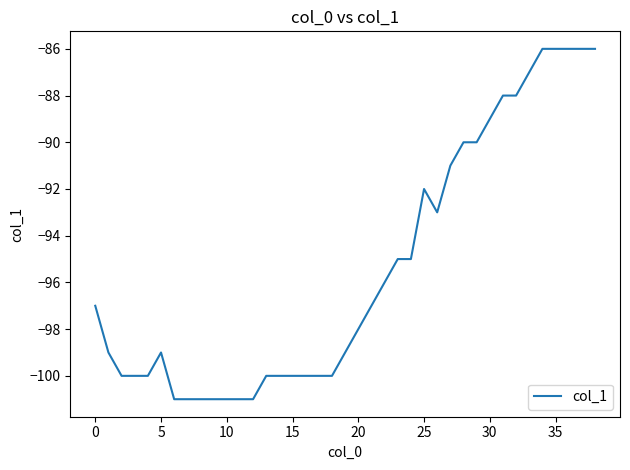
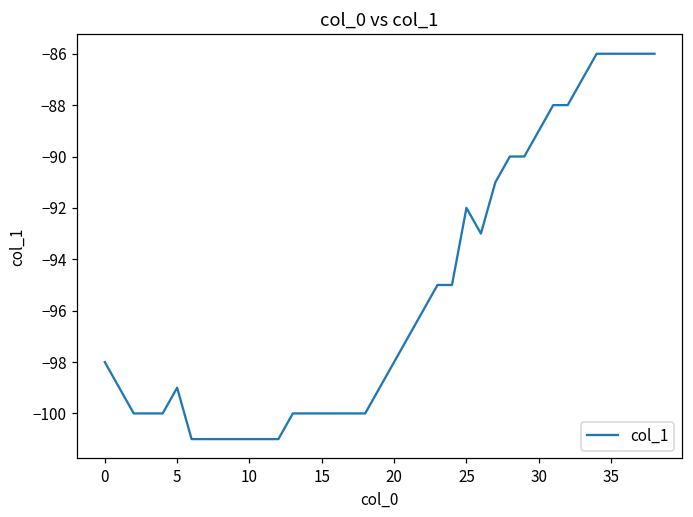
  {
-   "0": -97,
+   "0": -98,
    "5": -99,
    "10": -101,
    "15": -100,
    "20": -98,
    "25": -92,
    "30": -89,
    "35": -86
  }
